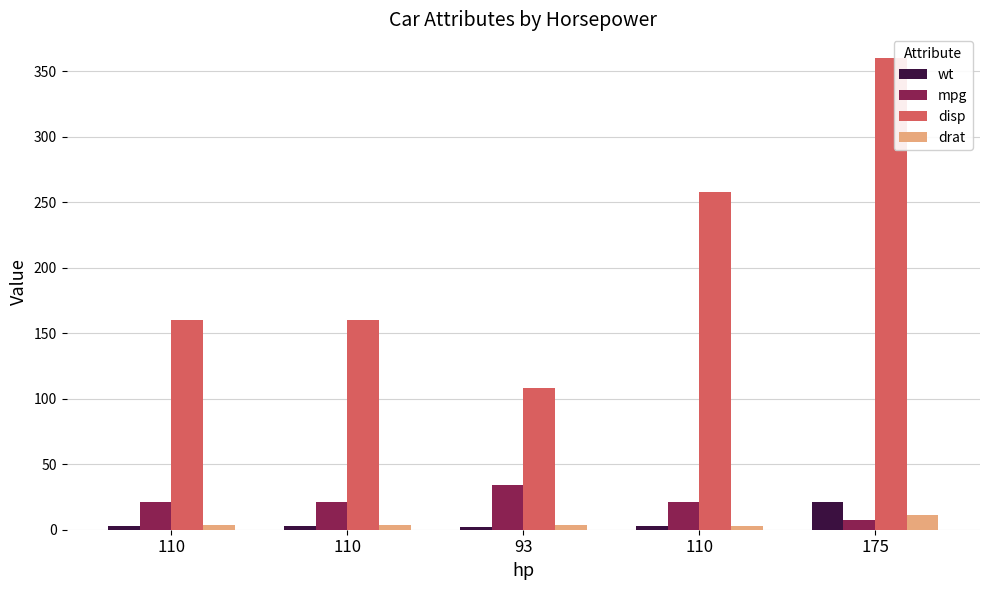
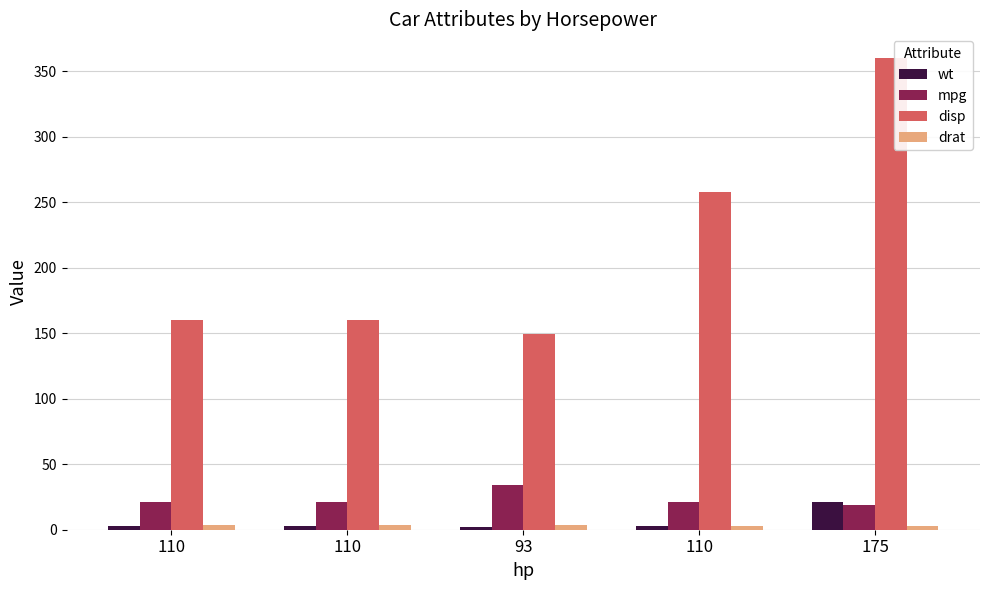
  {
    "wt": {
      "93": 2,
      "175": 21
    },
    "mpg": {
      "93": 34,
-     "175": 8
+     "175": 19
    },
    "disp": {
-     "93": 108,
+     "93": 150,
      "175": 360
    },
    "drat": {
      "93": 4,
-     "175": 11
+     "175": 3
    }
  }
